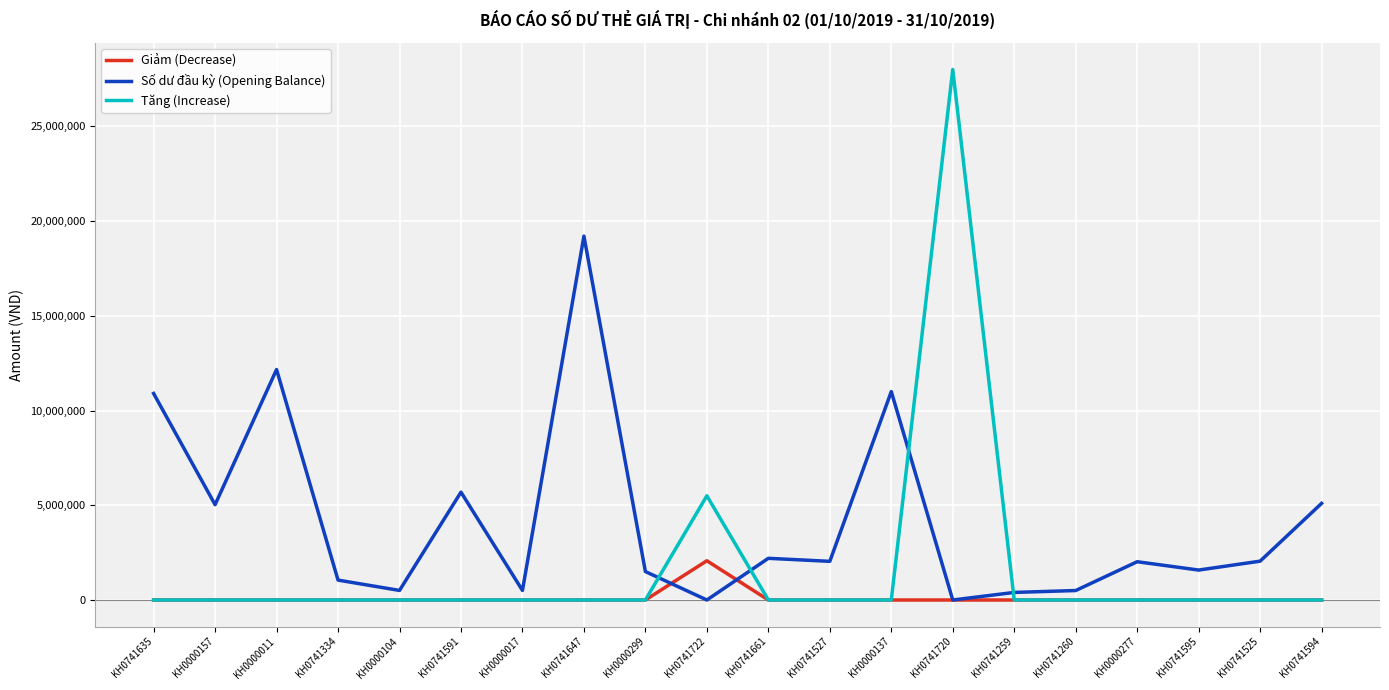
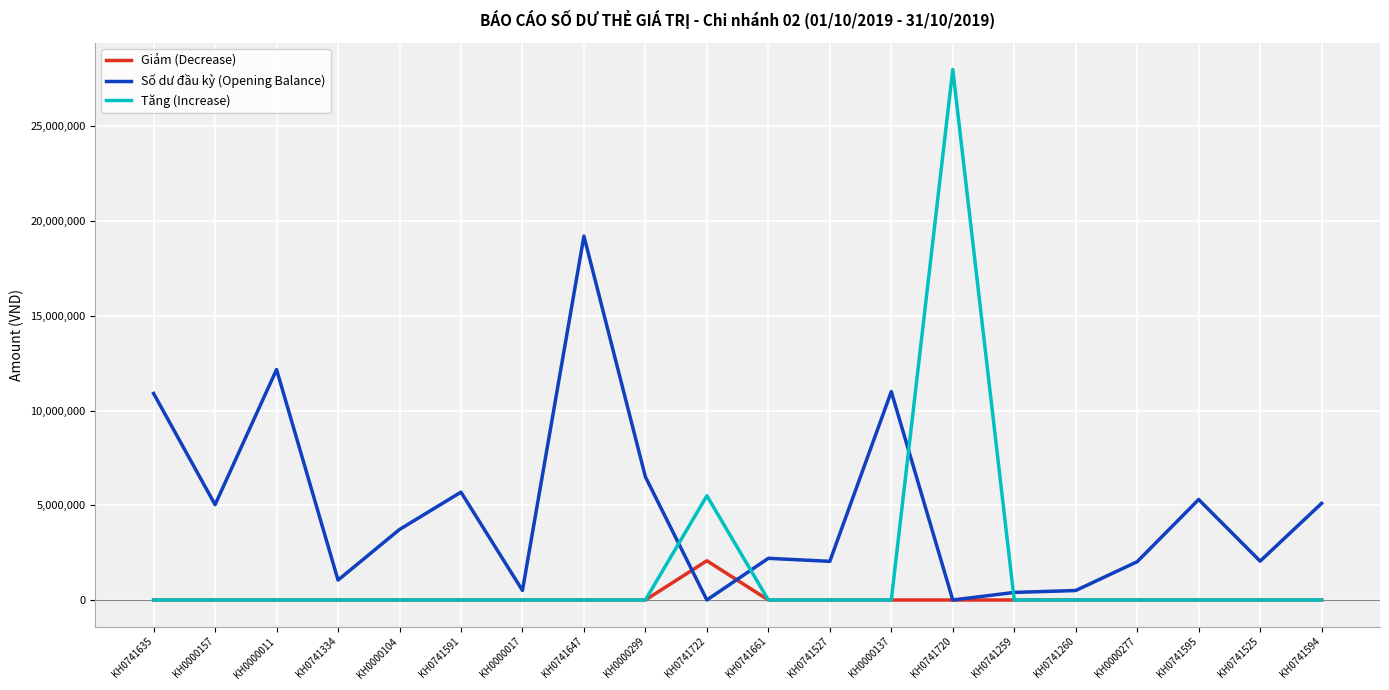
  {
    "Giảm (Decrease)": {
      "KH0741722": "2,100,000"
    },
    "Số dư đầu kỳ (Opening Balance)": {
      "KH0741635": "10,900,000",
      "KH0000157": "5,000,000",
      "KH0000011": "12,200,000",
      "KH0741334": "1,100,000",
-     "KH0000104": "500,000",
+     "KH0000104": "3,700,000",
      "KH0741591": "5,700,000",
      "KH0000017": "500,000",
      "KH0741647": "19,200,000",
-     "KH0000299": "1,500,000",
+     "KH0000299": "6,500,000",
      "KH0741722": "0",
      "KH0741661": "2,200,000",
      "KH0741527": "2,000,000",
      "KH0000137": "11,000,000",
      "KH0741259": "400,000",
      "KH0741260": "500,000",
      "KH0000277": "2,000,000",
-     "KH0741595": "1,600,000",
+     "KH0741595": "5,300,000",
      "KH0741525": "2,100,000",
      "KH0741594": "5,100,000"
    },
    "Tăng (Increase)": {
      "KH0741722": "5,500,000",
      "KH0741720": "28,000,000"
    }
  }
